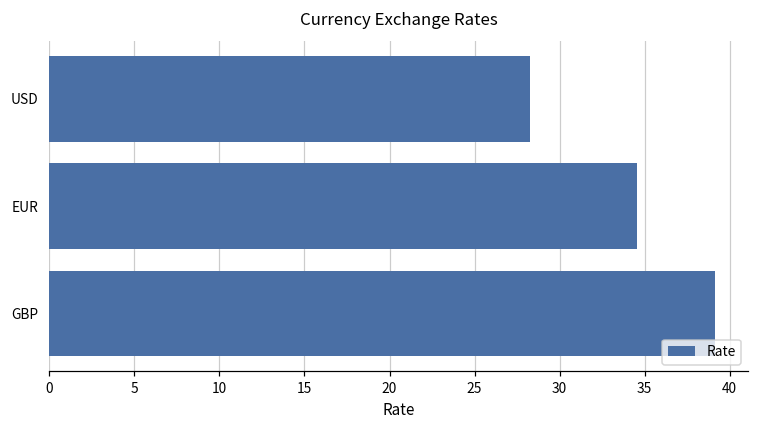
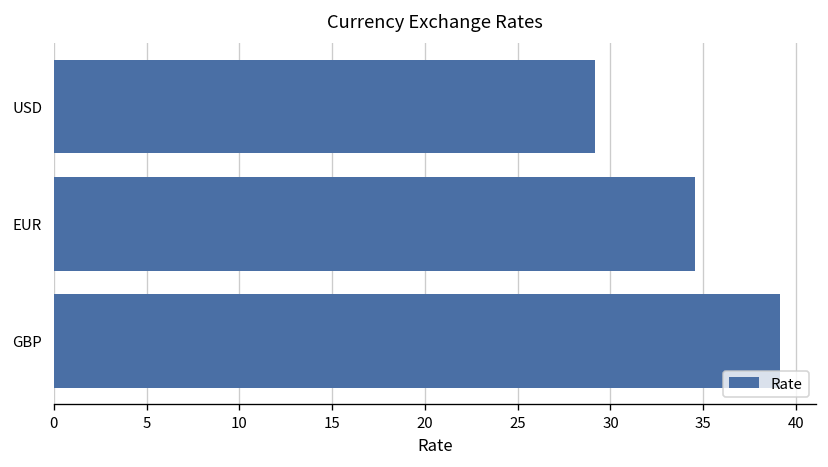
  {
-   "USD": 28.3,
+   "USD": 29.2,
    "EUR": 34.6,
    "GBP": 39.1
  }
